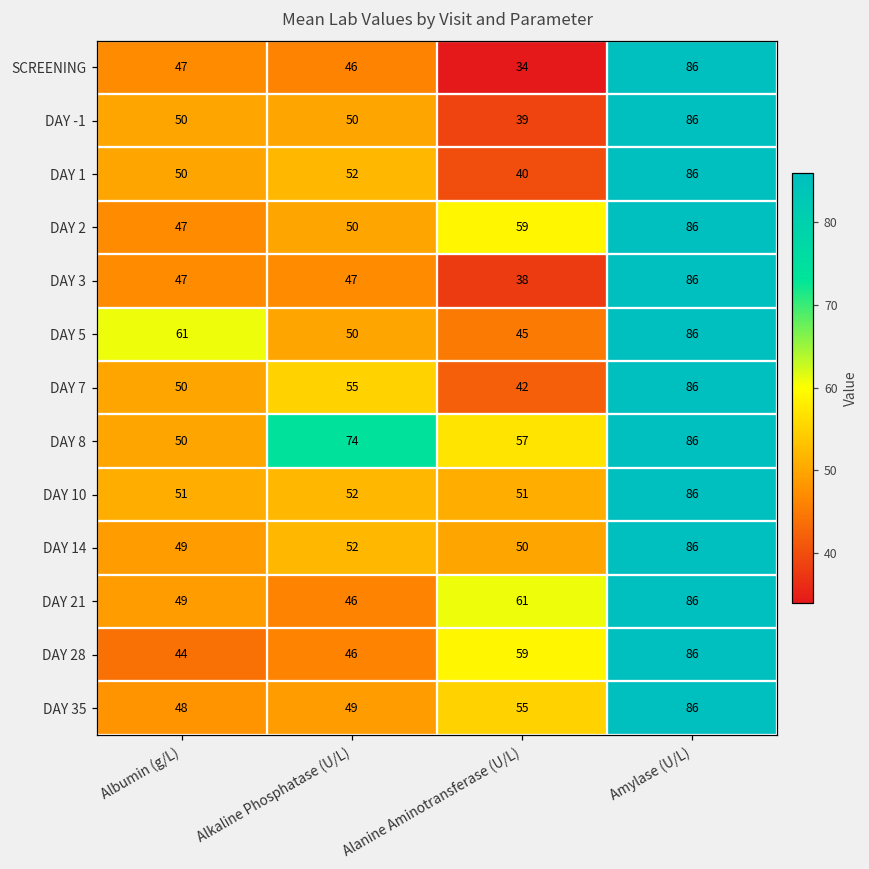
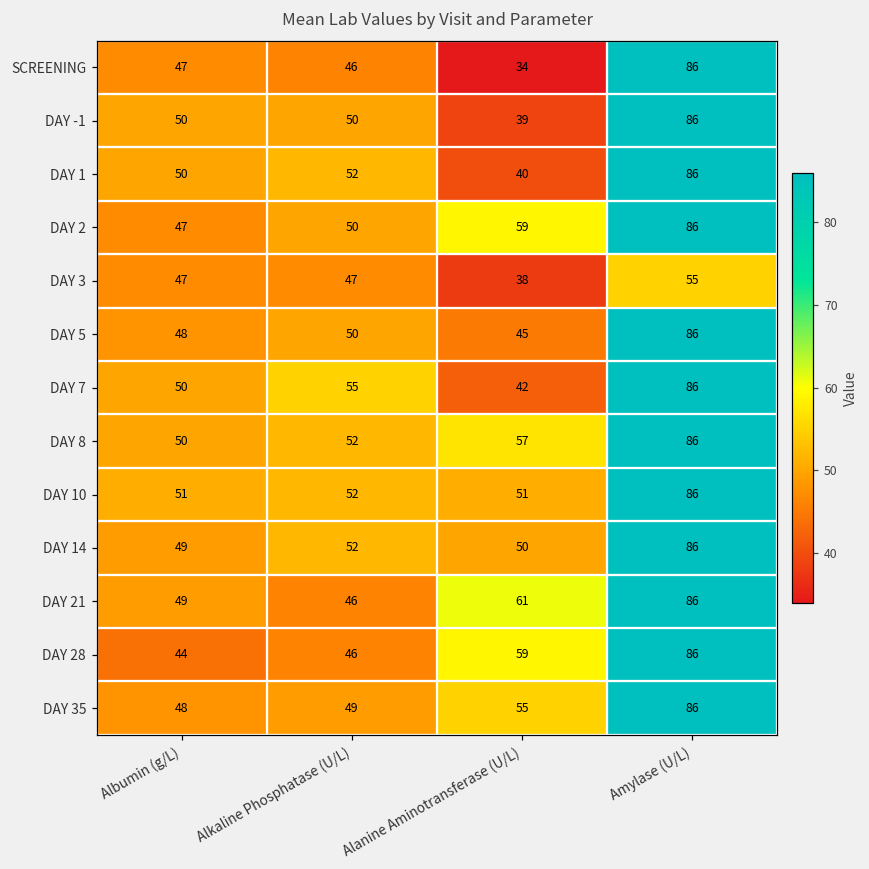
  {
    "SCREENING": {
      "Albumin (g/L)": 47,
      "Alkaline Phosphatase (U/L)": 46,
      "Alanine Aminotransferase (U/L)": 34,
      "Amylase (U/L)": 86
    },
    "DAY -1": {
      "Albumin (g/L)": 50,
      "Alkaline Phosphatase (U/L)": 50,
      "Alanine Aminotransferase (U/L)": 39,
      "Amylase (U/L)": 86
    },
    "DAY 1": {
      "Albumin (g/L)": 50,
      "Alkaline Phosphatase (U/L)": 52,
      "Alanine Aminotransferase (U/L)": 40,
      "Amylase (U/L)": 86
    },
    "DAY 2": {
      "Albumin (g/L)": 47,
      "Alkaline Phosphatase (U/L)": 50,
      "Alanine Aminotransferase (U/L)": 59,
      "Amylase (U/L)": 86
    },
    "DAY 3": {
      "Albumin (g/L)": 47,
      "Alkaline Phosphatase (U/L)": 47,
      "Alanine Aminotransferase (U/L)": 38,
-     "Amylase (U/L)": 86
+     "Amylase (U/L)": 55
    },
    "DAY 5": {
-     "Albumin (g/L)": 61,
+     "Albumin (g/L)": 48,
      "Alkaline Phosphatase (U/L)": 50,
      "Alanine Aminotransferase (U/L)": 45,
      "Amylase (U/L)": 86
    },
    "DAY 7": {
      "Albumin (g/L)": 50,
      "Alkaline Phosphatase (U/L)": 55,
      "Alanine Aminotransferase (U/L)": 42,
      "Amylase (U/L)": 86
    },
    "DAY 8": {
      "Albumin (g/L)": 50,
-     "Alkaline Phosphatase (U/L)": 74,
+     "Alkaline Phosphatase (U/L)": 52,
      "Alanine Aminotransferase (U/L)": 57,
      "Amylase (U/L)": 86
    },
    "DAY 10": {
      "Albumin (g/L)": 51,
      "Alkaline Phosphatase (U/L)": 52,
      "Alanine Aminotransferase (U/L)": 51,
      "Amylase (U/L)": 86
    },
    "DAY 14": {
      "Albumin (g/L)": 49,
      "Alkaline Phosphatase (U/L)": 52,
      "Alanine Aminotransferase (U/L)": 50,
      "Amylase (U/L)": 86
    },
    "DAY 21": {
      "Albumin (g/L)": 49,
      "Alkaline Phosphatase (U/L)": 46,
      "Alanine Aminotransferase (U/L)": 61,
      "Amylase (U/L)": 86
    },
    "DAY 28": {
      "Albumin (g/L)": 44,
      "Alkaline Phosphatase (U/L)": 46,
      "Alanine Aminotransferase (U/L)": 59,
      "Amylase (U/L)": 86
    },
    "DAY 35": {
      "Albumin (g/L)": 48,
      "Alkaline Phosphatase (U/L)": 49,
      "Alanine Aminotransferase (U/L)": 55,
      "Amylase (U/L)": 86
    }
  }
